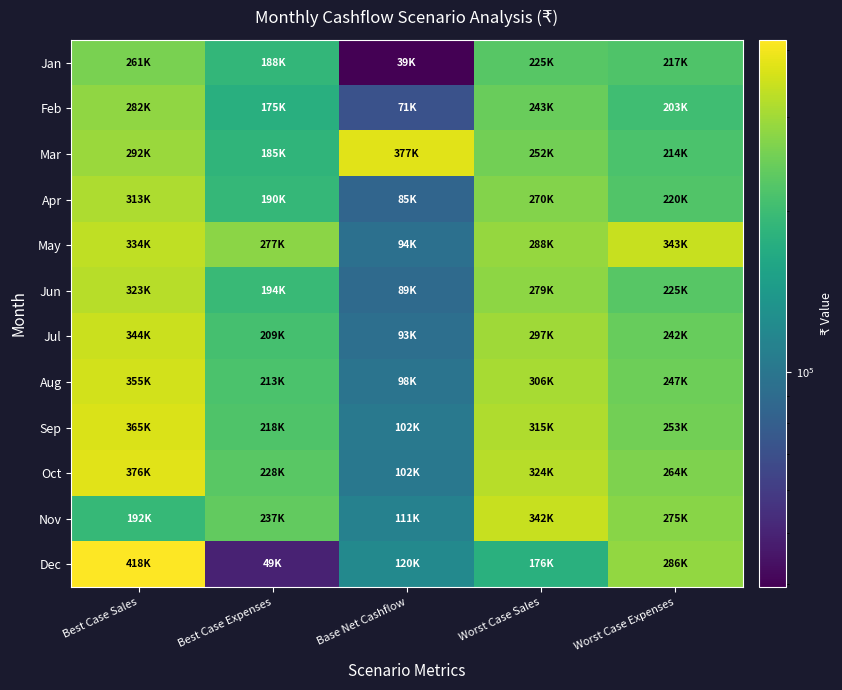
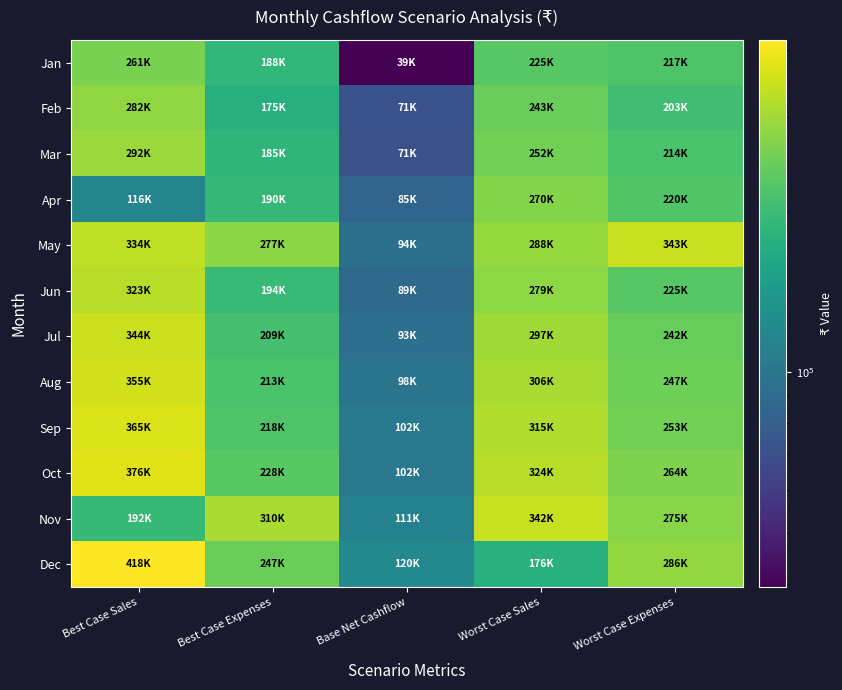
  {
    "Jan": {
      "Best Case Sales": "261K",
      "Best Case Expenses": "188K",
      "Base Net Cashflow": "39K",
      "Worst Case Sales": "225K",
      "Worst Case Expenses": "217K"
    },
    "Feb": {
      "Best Case Sales": "282K",
      "Best Case Expenses": "175K",
      "Base Net Cashflow": "71K",
      "Worst Case Sales": "243K",
      "Worst Case Expenses": "203K"
    },
    "Mar": {
      "Best Case Sales": "292K",
      "Best Case Expenses": "185K",
-     "Base Net Cashflow": "377K",
+     "Base Net Cashflow": "71K",
      "Worst Case Sales": "252K",
      "Worst Case Expenses": "214K"
    },
    "Apr": {
-     "Best Case Sales": "313K",
+     "Best Case Sales": "116K",
      "Best Case Expenses": "190K",
      "Base Net Cashflow": "85K",
      "Worst Case Sales": "270K",
      "Worst Case Expenses": "220K"
    },
    "May": {
      "Best Case Sales": "334K",
      "Best Case Expenses": "277K",
      "Base Net Cashflow": "94K",
      "Worst Case Sales": "288K",
      "Worst Case Expenses": "343K"
    },
    "Jun": {
      "Best Case Sales": "323K",
      "Best Case Expenses": "194K",
      "Base Net Cashflow": "89K",
      "Worst Case Sales": "279K",
      "Worst Case Expenses": "225K"
    },
    "Jul": {
      "Best Case Sales": "344K",
      "Best Case Expenses": "209K",
      "Base Net Cashflow": "93K",
      "Worst Case Sales": "297K",
      "Worst Case Expenses": "242K"
    },
    "Aug": {
      "Best Case Sales": "355K",
      "Best Case Expenses": "213K",
      "Base Net Cashflow": "98K",
      "Worst Case Sales": "306K",
      "Worst Case Expenses": "247K"
    },
    "Sep": {
      "Best Case Sales": "365K",
      "Best Case Expenses": "218K",
      "Base Net Cashflow": "102K",
      "Worst Case Sales": "315K",
      "Worst Case Expenses": "253K"
    },
    "Oct": {
      "Best Case Sales": "376K",
      "Best Case Expenses": "228K",
      "Base Net Cashflow": "102K",
      "Worst Case Sales": "324K",
      "Worst Case Expenses": "264K"
    },
    "Nov": {
      "Best Case Sales": "192K",
-     "Best Case Expenses": "237K",
+     "Best Case Expenses": "310K",
      "Base Net Cashflow": "111K",
      "Worst Case Sales": "342K",
      "Worst Case Expenses": "275K"
    },
    "Dec": {
      "Best Case Sales": "418K",
-     "Best Case Expenses": "49K",
+     "Best Case Expenses": "247K",
      "Base Net Cashflow": "120K",
      "Worst Case Sales": "176K",
      "Worst Case Expenses": "286K"
    }
  }
